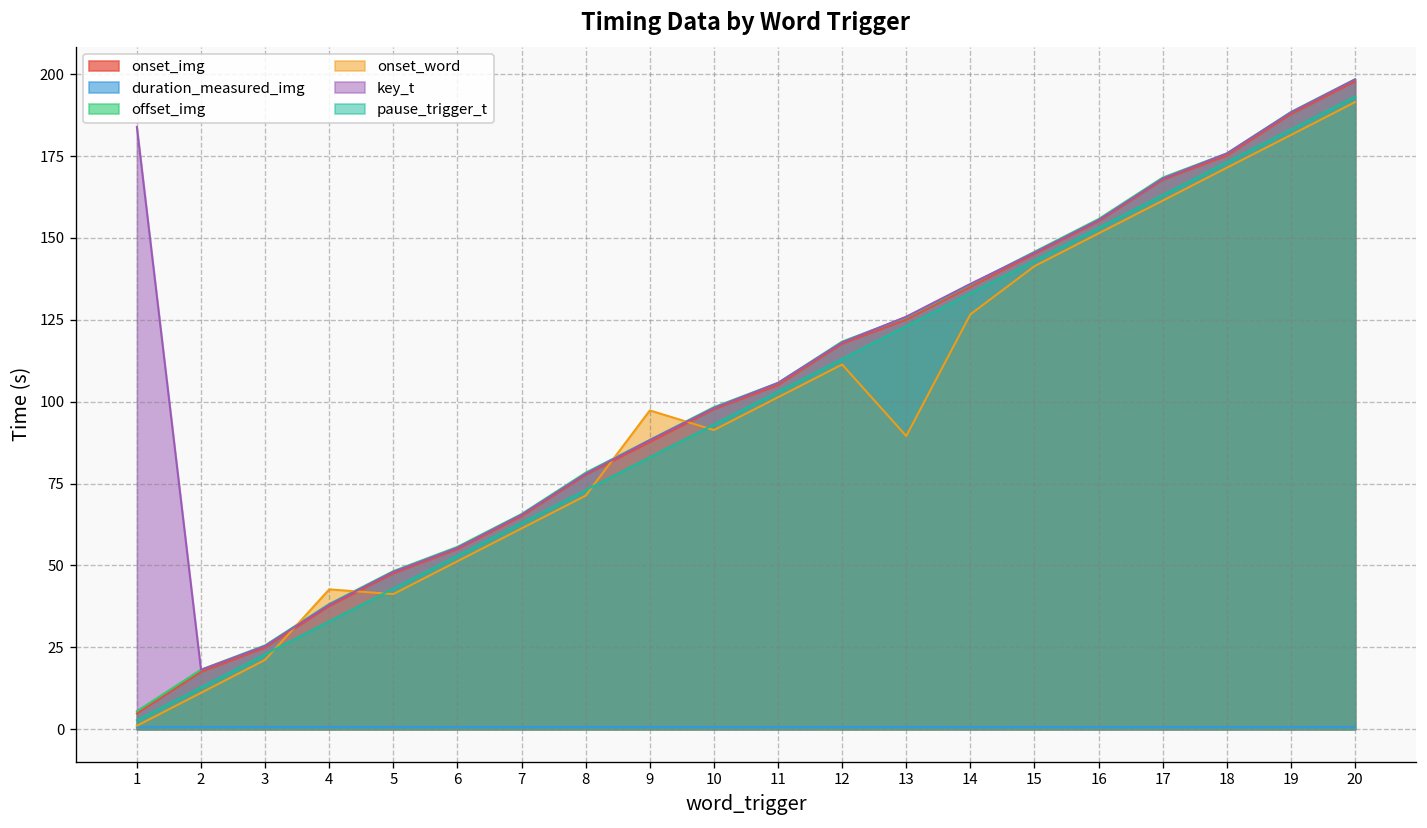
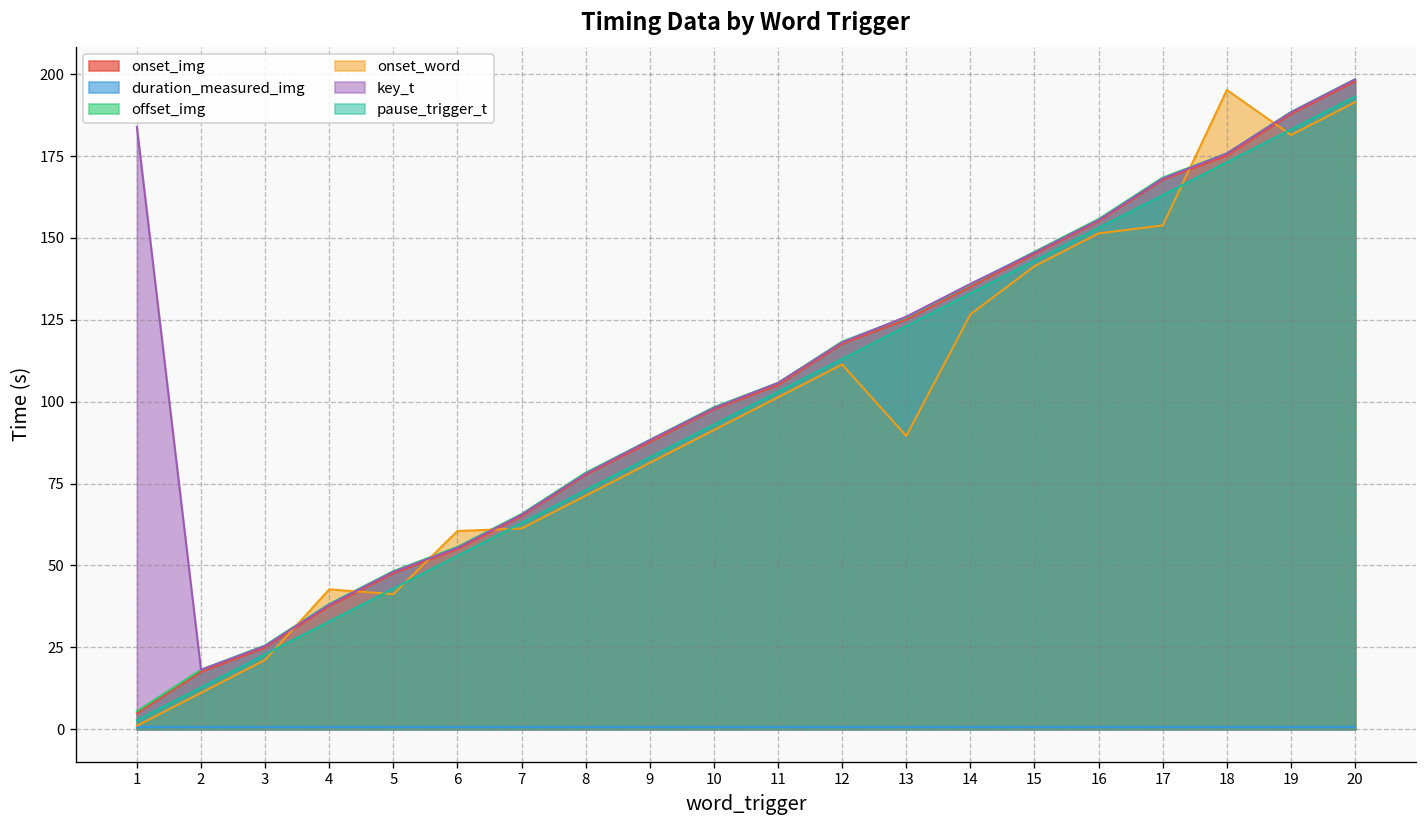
  {
    "duration_measured_img": {
      "2": 1,
      "3": 1,
      "4": 1,
      "5": 1,
      "6": 1,
      "7": 1,
      "8": 1,
      "9": 1,
      "10": 1,
      "11": 1,
      "12": 1,
      "13": 1,
      "14": 1,
      "15": 1,
      "16": 1,
      "17": 1,
      "18": 1,
      "19": 1,
      "20": 1
    },
    "onset_word": {
      "2": 11,
      "3": 21,
      "4": 43,
      "5": 41,
-     "6": 51,
+     "6": 61,
      "7": 61,
      "8": 71,
-     "9": 97,
+     "9": 81,
      "10": 91,
      "11": 101,
      "12": 111,
      "13": 90,
      "14": 127,
      "15": 141,
      "16": 151,
-     "17": 161,
-     "18": 171,
+     "17": 154,
+     "18": 195,
      "19": 181,
      "20": 191
    }
  }
